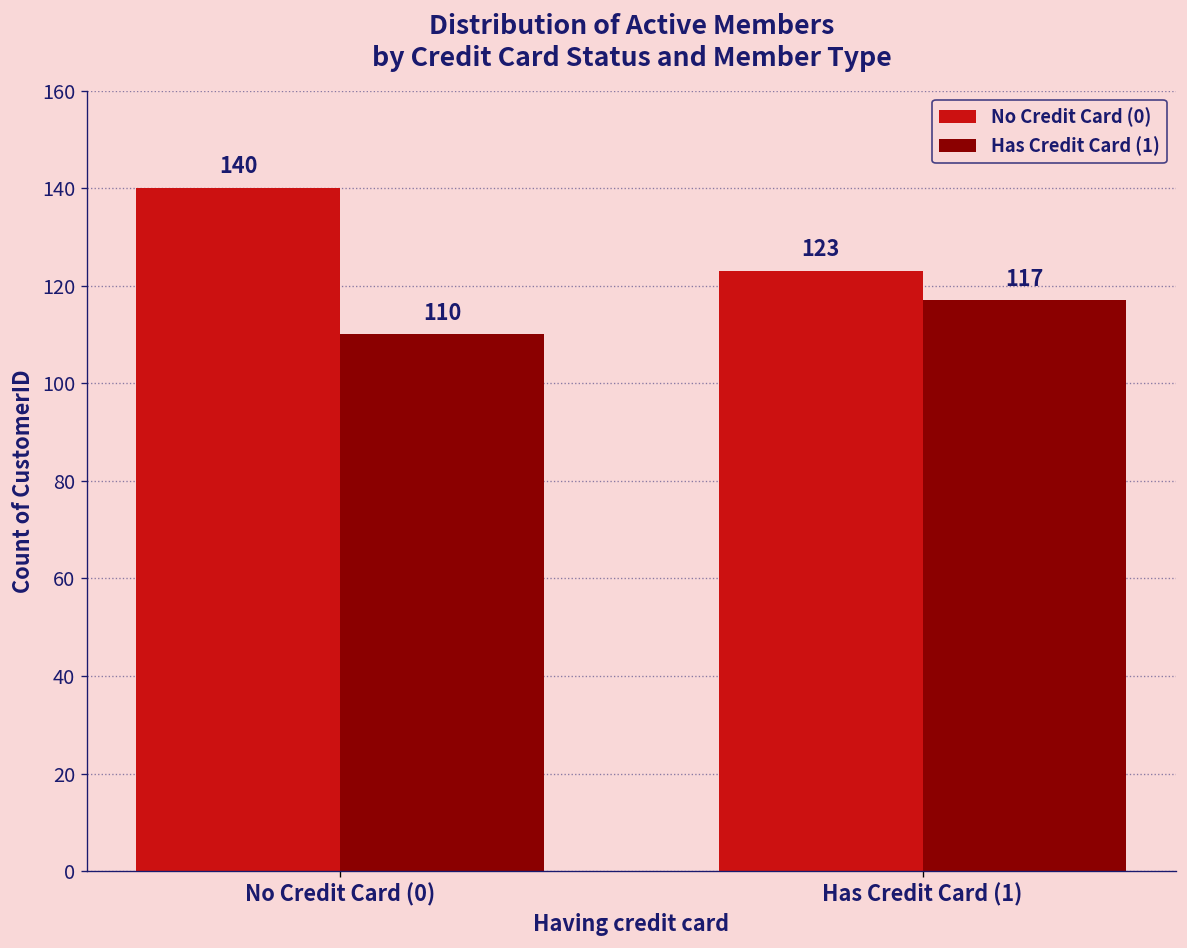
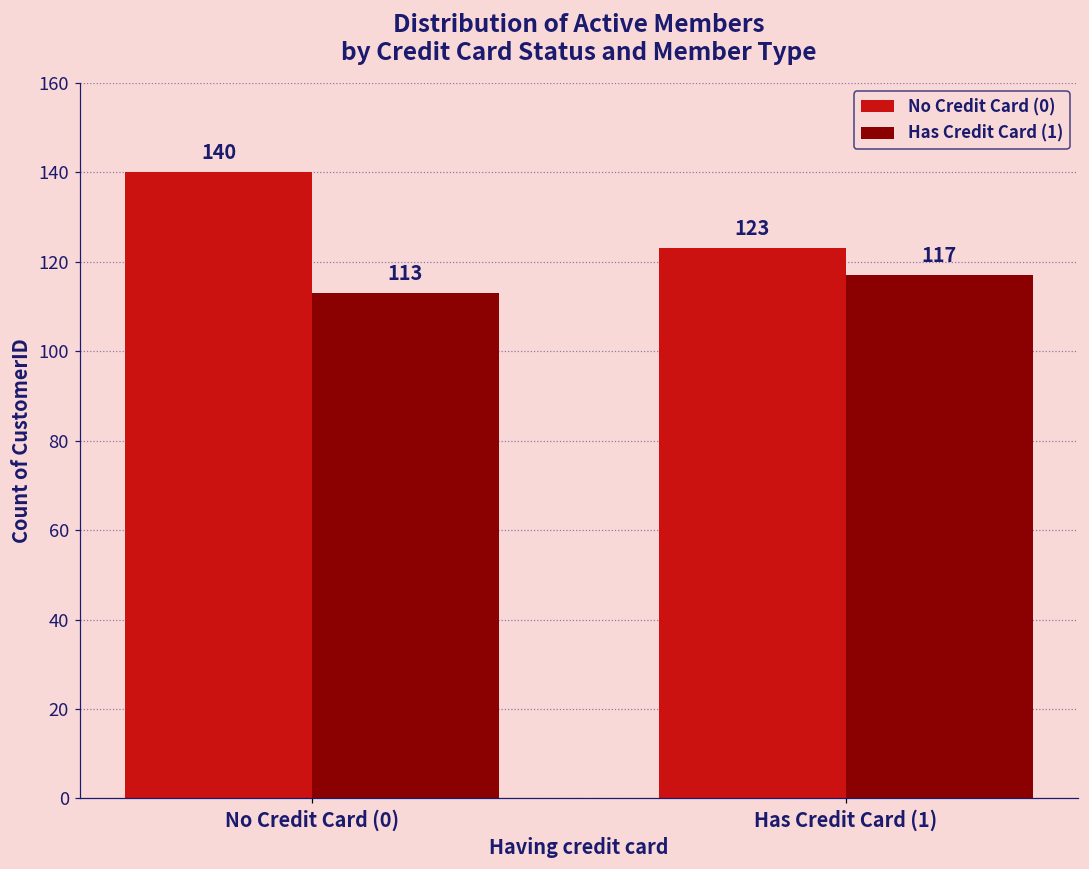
  {
    "No Credit Card (0)": {
      "No Credit Card (0)": 140,
      "Has Credit Card (1)": 123
    },
    "Has Credit Card (1)": {
-     "No Credit Card (0)": 110,
+     "No Credit Card (0)": 113,
      "Has Credit Card (1)": 117
    }
  }
